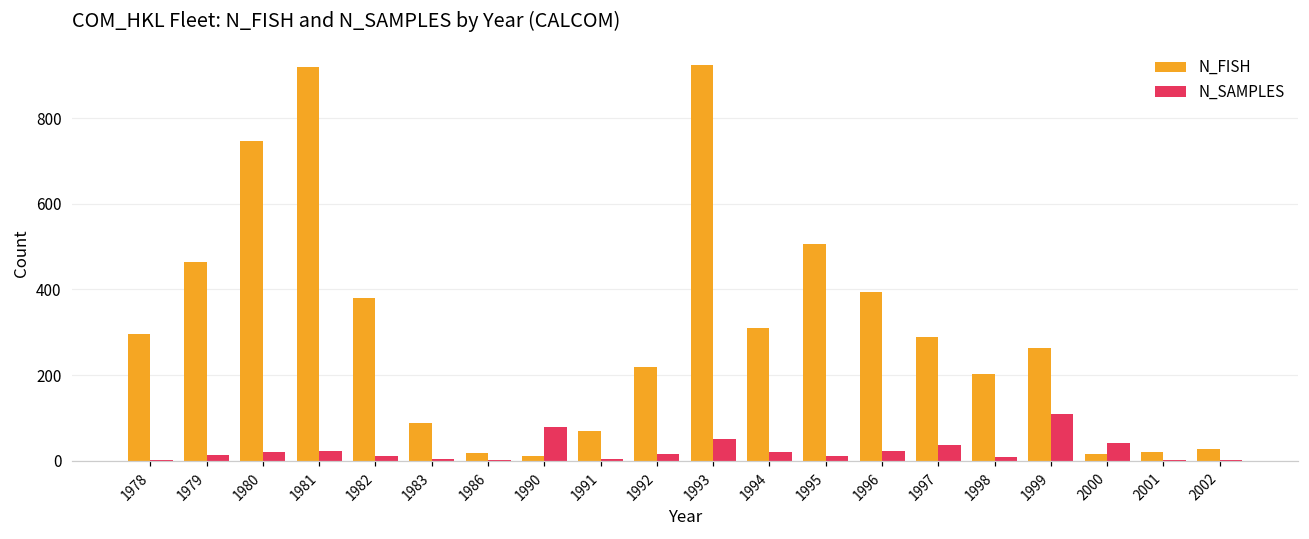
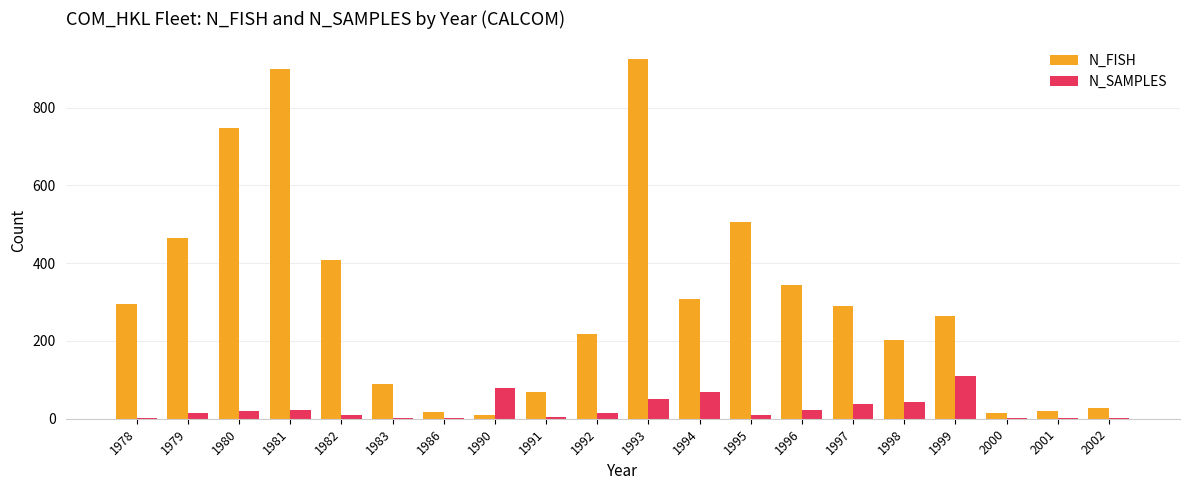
  {
    "N_FISH": {
      "1978": 300,
      "1979": 460,
      "1980": 750,
-     "1981": 920,
-     "1982": 380,
+     "1981": 900,
+     "1982": 410,
      "1983": 90,
      "1986": 20,
      "1990": 10,
      "1991": 70,
      "1992": 220,
      "1993": 920,
      "1994": 310,
      "1995": 510,
-     "1996": 390,
+     "1996": 350,
      "1997": 290,
      "1998": 200,
      "1999": 260,
      "2000": 20,
      "2001": 20,
      "2002": 30
    },
    "N_SAMPLES": {
      "1979": 10,
      "1980": 20,
      "1981": 20,
      "1982": 10,
      "1990": 80,
      "1992": 20,
      "1993": 50,
-     "1994": 20,
+     "1994": 70,
      "1995": 10,
      "1996": 20,
      "1997": 40,
-     "1998": 10,
+     "1998": 40,
      "1999": 110,
-     "2000": 40
+     "2000": 0
    }
  }
